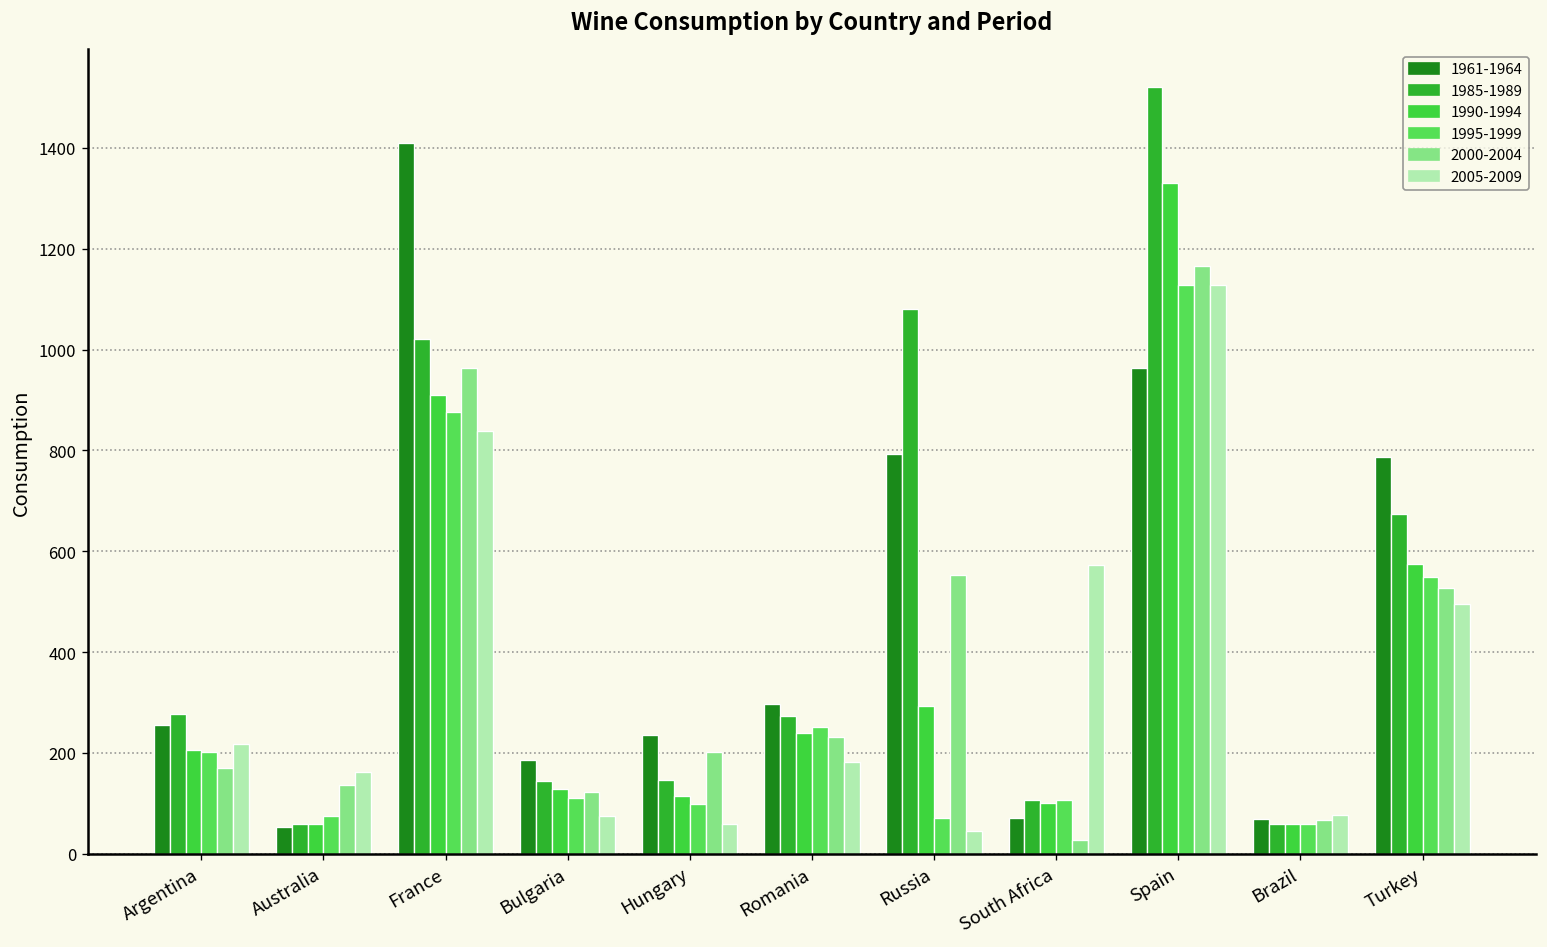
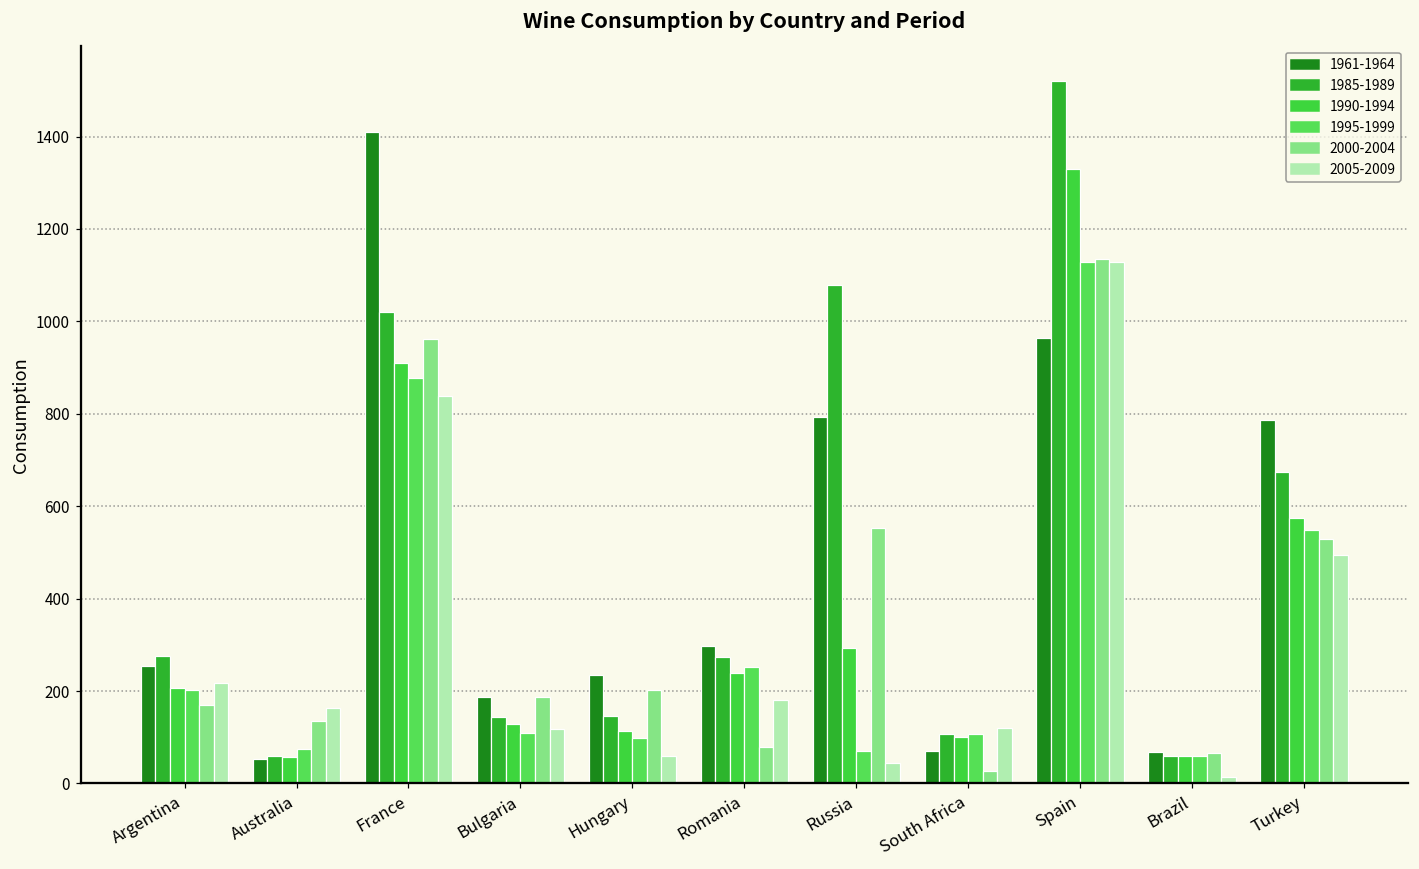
  {
    "2000-2004": {
      "Argentina": 170,
      "Australia": 140,
      "France": 960,
-     "Bulgaria": 120,
+     "Bulgaria": 190,
      "Hungary": 200,
-     "Romania": 230,
+     "Romania": 80,
      "Russia": 550,
      "South Africa": 30,
-     "Spain": 1170,
+     "Spain": 1140,
      "Brazil": 70,
      "Turkey": 530
    },
    "2005-2009": {
      "Argentina": 220,
      "Australia": 160,
      "France": 840,
-     "Bulgaria": 80,
+     "Bulgaria": 120,
      "Hungary": 60,
      "Romania": 180,
      "Russia": 50,
-     "South Africa": 570,
+     "South Africa": 120,
      "Spain": 1130,
-     "Brazil": 80,
+     "Brazil": 10,
      "Turkey": 500
    }
  }
